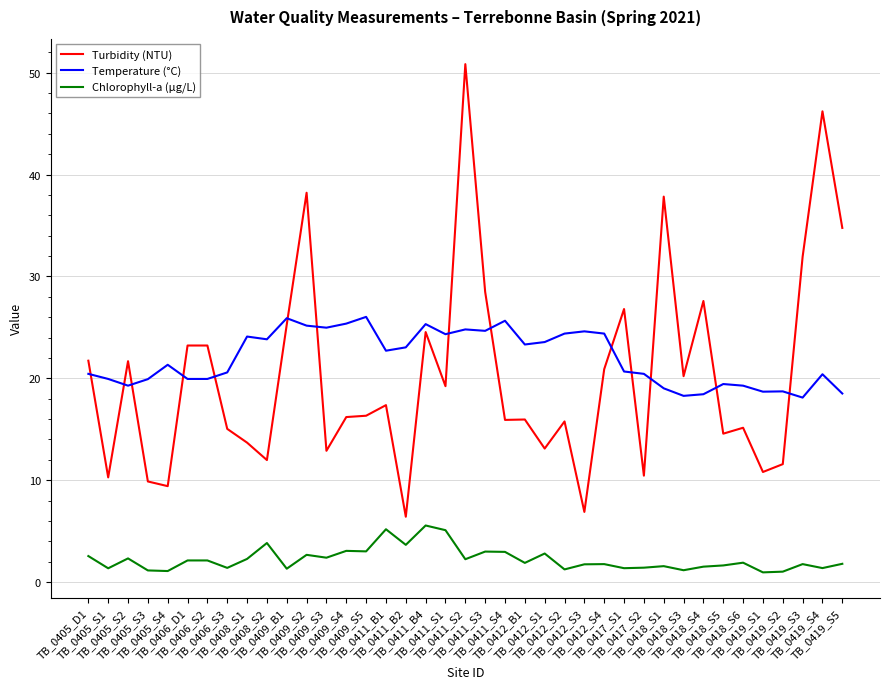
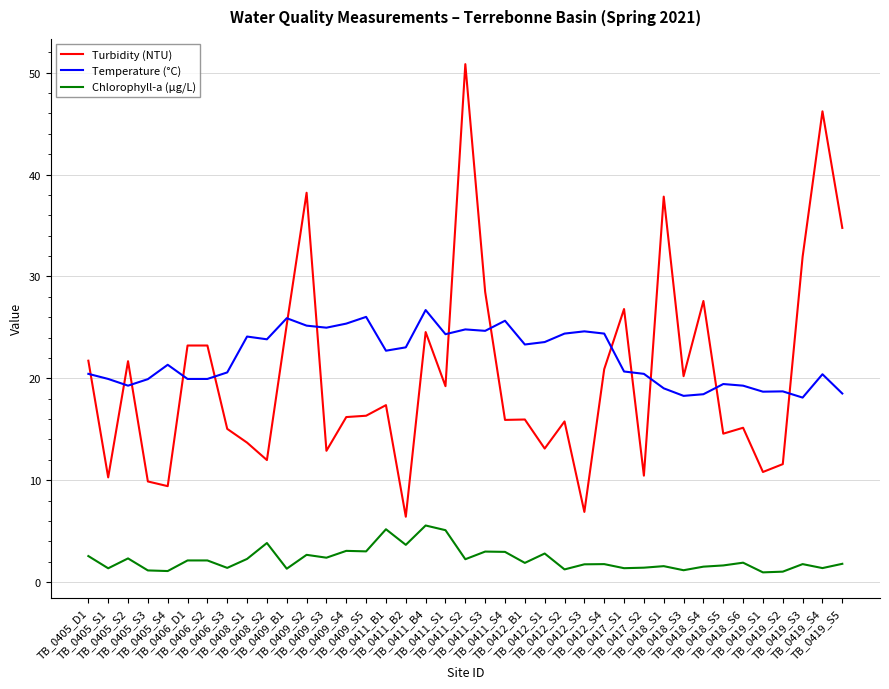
  {
    "Turbidity (NTU)": {
      "TB_0405_D1": 21.7,
      "TB_0405_S1": 10.3,
      "TB_0405_S2": 21.7,
      "TB_0405_S3": 9.9,
      "TB_0405_S4": 9.4,
      "TB_0406_D1": 23.2,
      "TB_0406_S2": 23.2,
      "TB_0406_S3": 15.0,
      "TB_0408_S1": 13.7,
      "TB_0408_S2": 12.0,
      "TB_0409_B1": 25.3,
      "TB_0409_S2": 38.2,
      "TB_0409_S3": 12.9,
      "TB_0409_S4": 16.2,
      "TB_0409_S5": 16.3,
      "TB_0411_B1": 17.4,
      "TB_0411_B2": 6.4,
      "TB_0411_B4": 24.5,
      "TB_0411_S1": 19.2,
      "TB_0411_S2": 50.8,
      "TB_0411_S3": 28.5,
      "TB_0411_S4": 15.9,
      "TB_0412_B1": 16.0,
      "TB_0412_S1": 13.1,
      "TB_0412_S2": 15.8,
      "TB_0412_S3": 6.9,
      "TB_0412_S4": 20.9,
      "TB_0417_S1": 26.8,
      "TB_0417_S2": 10.5,
      "TB_0418_S1": 37.8,
      "TB_0418_S3": 20.2,
      "TB_0418_S4": 27.6,
      "TB_0418_S5": 14.6,
      "TB_0418_S6": 15.2,
      "TB_0419_S1": 10.8,
      "TB_0419_S2": 11.6,
      "TB_0419_S3": 31.9,
      "TB_0419_S4": 46.2,
      "TB_0419_S5": 34.8
    },
    "Temperature (°C)": {
      "TB_0405_D1": 20.4,
      "TB_0405_S1": 19.9,
      "TB_0405_S2": 19.3,
      "TB_0405_S3": 19.9,
      "TB_0405_S4": 21.3,
      "TB_0406_D1": 19.9,
      "TB_0406_S2": 19.9,
      "TB_0406_S3": 20.6,
      "TB_0408_S1": 24.1,
      "TB_0408_S2": 23.8,
      "TB_0409_B1": 25.9,
      "TB_0409_S2": 25.2,
      "TB_0409_S3": 25.0,
      "TB_0409_S4": 25.4,
      "TB_0409_S5": 26.0,
      "TB_0411_B1": 22.7,
      "TB_0411_B2": 23.0,
-     "TB_0411_B4": 25.3,
+     "TB_0411_B4": 26.7,
      "TB_0411_S1": 24.3,
      "TB_0411_S2": 24.8,
      "TB_0411_S3": 24.7,
      "TB_0411_S4": 25.7,
      "TB_0412_B1": 23.3,
      "TB_0412_S1": 23.6,
      "TB_0412_S2": 24.4,
      "TB_0412_S3": 24.6,
      "TB_0412_S4": 24.4,
      "TB_0417_S1": 20.7,
      "TB_0417_S2": 20.4,
      "TB_0418_S1": 19.0,
      "TB_0418_S3": 18.3,
      "TB_0418_S4": 18.4,
      "TB_0418_S5": 19.4,
      "TB_0418_S6": 19.3,
      "TB_0419_S1": 18.7,
      "TB_0419_S2": 18.7,
      "TB_0419_S3": 18.1,
      "TB_0419_S4": 20.4,
      "TB_0419_S5": 18.5
    },
    "Chlorophyll-a (µg/L)": {
      "TB_0405_D1": 2.6,
      "TB_0405_S1": 1.4,
      "TB_0405_S2": 2.3,
      "TB_0405_S3": 1.2,
      "TB_0405_S4": 1.1,
      "TB_0406_D1": 2.1,
      "TB_0406_S2": 2.1,
      "TB_0406_S3": 1.4,
      "TB_0408_S1": 2.3,
      "TB_0408_S2": 3.8,
      "TB_0409_B1": 1.3,
      "TB_0409_S2": 2.7,
      "TB_0409_S3": 2.4,
      "TB_0409_S4": 3.1,
      "TB_0409_S5": 3.0,
      "TB_0411_B1": 5.2,
      "TB_0411_B2": 3.7,
      "TB_0411_B4": 5.6,
      "TB_0411_S1": 5.1,
      "TB_0411_S2": 2.3,
      "TB_0411_S3": 3.0,
      "TB_0411_S4": 3.0,
      "TB_0412_B1": 1.9,
      "TB_0412_S1": 2.8,
      "TB_0412_S2": 1.3,
      "TB_0412_S3": 1.8,
      "TB_0412_S4": 1.8,
      "TB_0417_S1": 1.4,
      "TB_0417_S2": 1.4,
      "TB_0418_S1": 1.6,
      "TB_0418_S3": 1.2,
      "TB_0418_S4": 1.5,
      "TB_0418_S5": 1.6,
      "TB_0418_S6": 1.9,
      "TB_0419_S1": 1.0,
      "TB_0419_S2": 1.0,
      "TB_0419_S3": 1.8,
      "TB_0419_S4": 1.4,
      "TB_0419_S5": 1.8
    }
  }
